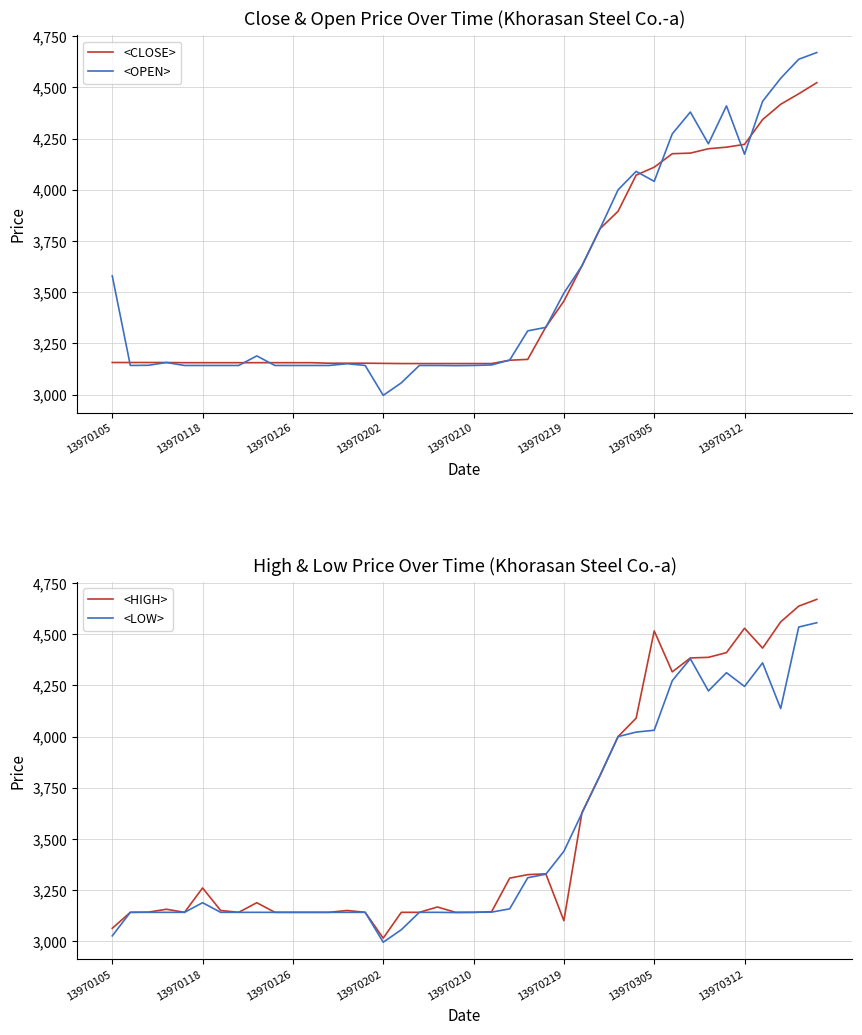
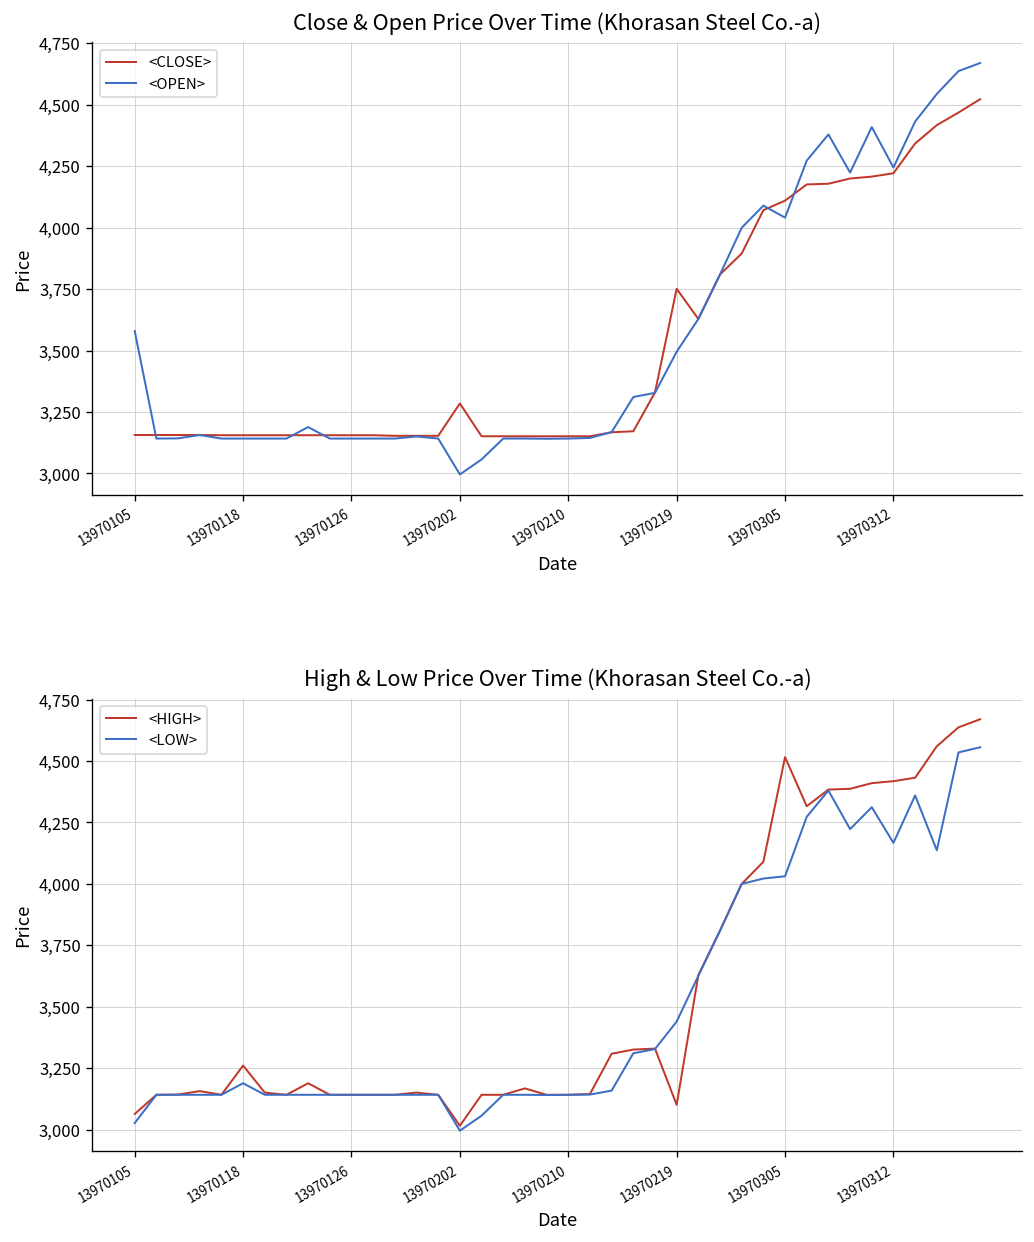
  {
    "Close & Open Price Over Time (Khorasan Steel Co.-a)": {
      "<CLOSE>": {
        "13970105": "3,160",
        "13970118": "3,160",
        "13970126": "3,160",
-       "13970202": "3,150",
-       "13970219": "3,460",
+       "13970202": "3,280",
+       "13970219": "3,750",
        "13970305": "4,110",
        "13970312": "4,220"
      },
      "<OPEN>": {
        "13970105": "3,580",
        "13970118": "3,140",
        "13970126": "3,140",
        "13970202": "3,000",
        "13970219": "3,500",
        "13970305": "4,040",
-       "13970312": "4,170"
+       "13970312": "4,240"
      }
    },
    "High & Low Price Over Time (Khorasan Steel Co.-a)": {
      "<HIGH>": {
        "13970105": "3,060",
        "13970118": "3,260",
        "13970202": "3,020",
        "13970219": "3,100",
        "13970305": "4,520",
-       "13970312": "4,530"
+       "13970312": "4,420"
      },
      "<LOW>": {
        "13970105": "3,030",
        "13970118": "3,190",
        "13970202": "3,000",
        "13970219": "3,440",
        "13970305": "4,030",
-       "13970312": "4,250"
+       "13970312": "4,170"
      }
    }
  }
